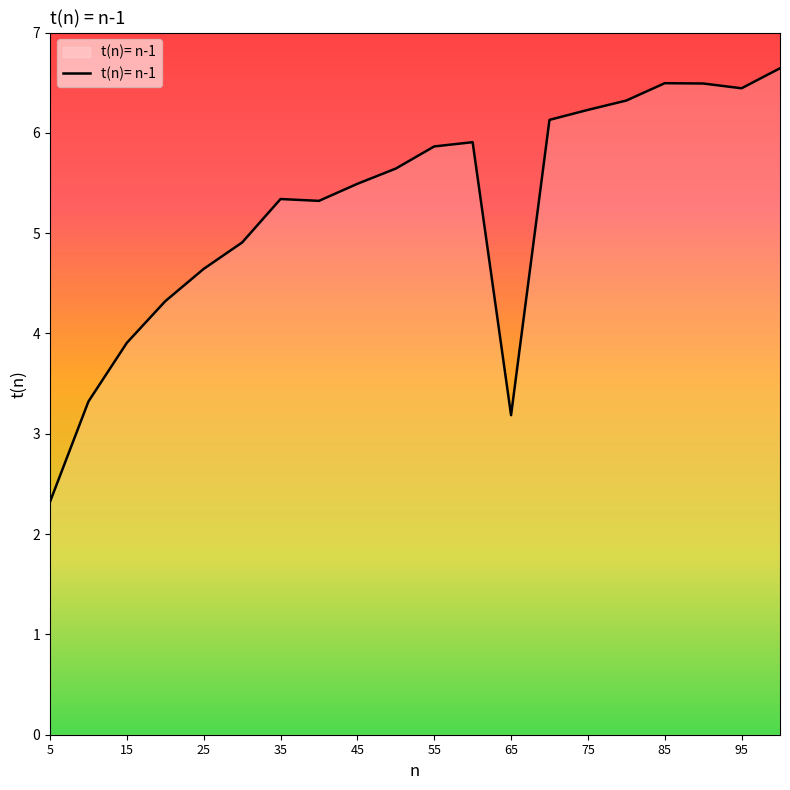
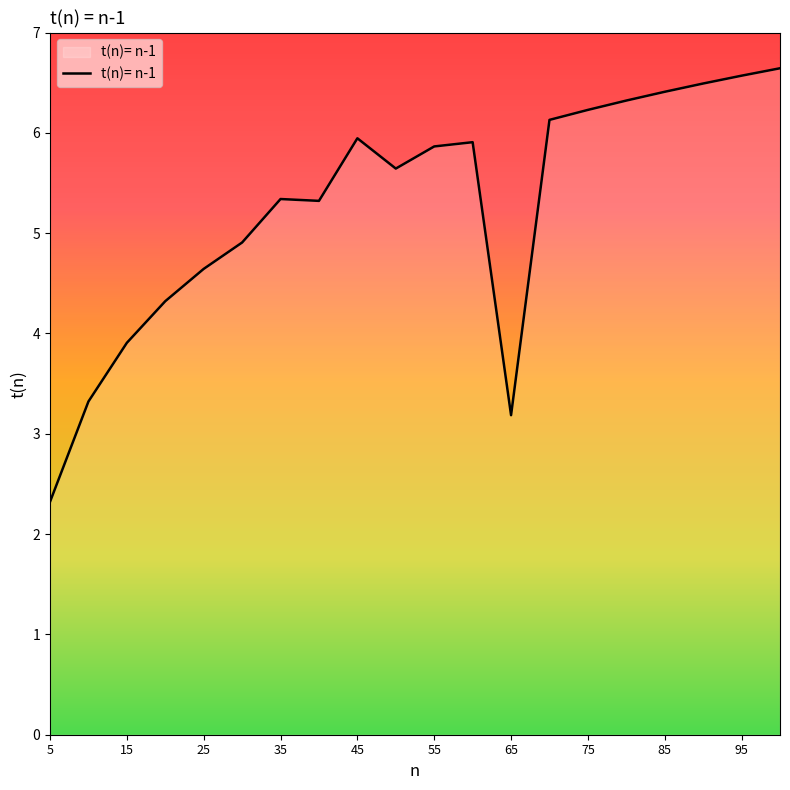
  {
    "5": 2.32,
    "15": 3.91,
    "25": 4.64,
    "35": 5.34,
-   "45": 5.49,
+   "45": 5.95,
    "55": 5.86,
    "65": 3.19,
    "75": 6.23,
-   "85": 6.49,
-   "95": 6.44
+   "85": 6.41,
+   "95": 6.57
  }
